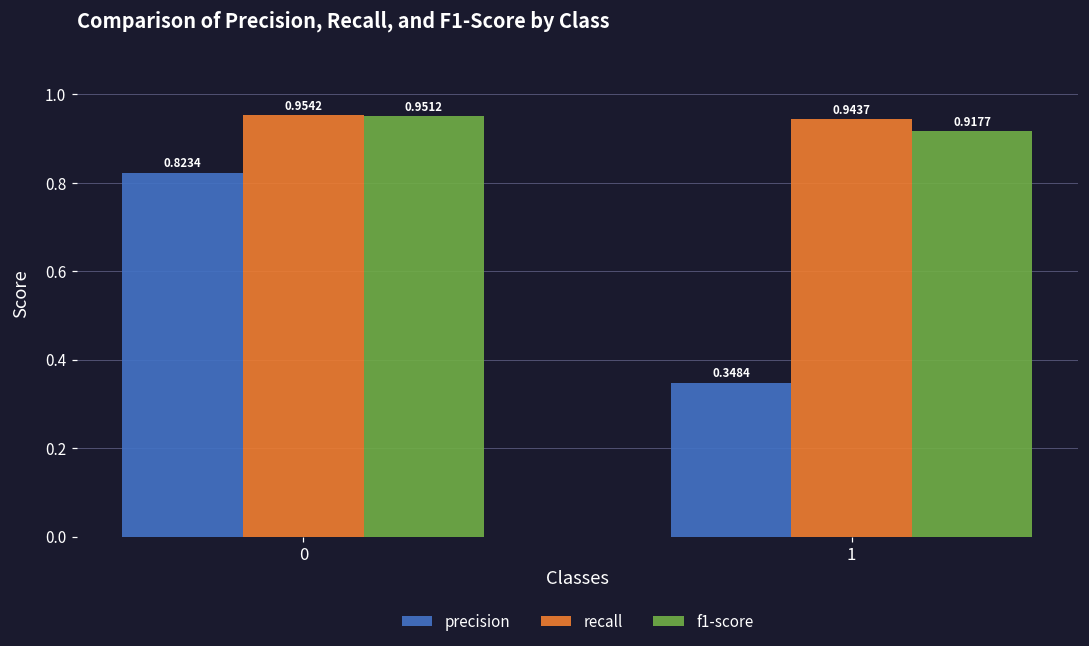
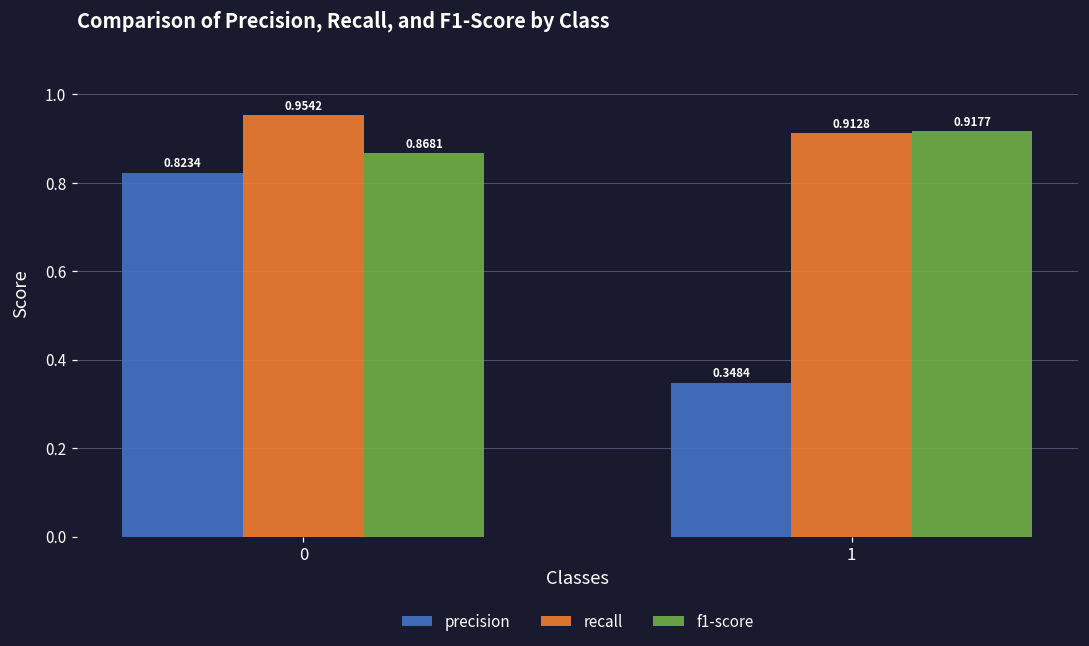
  {
    "precision": {
      "0": 0.8234,
      "1": 0.3484
    },
    "recall": {
      "0": 0.9542,
-     "1": 0.9437
+     "1": 0.9128
    },
    "f1-score": {
-     "0": 0.9512,
+     "0": 0.8681,
      "1": 0.9177
    }
  }
